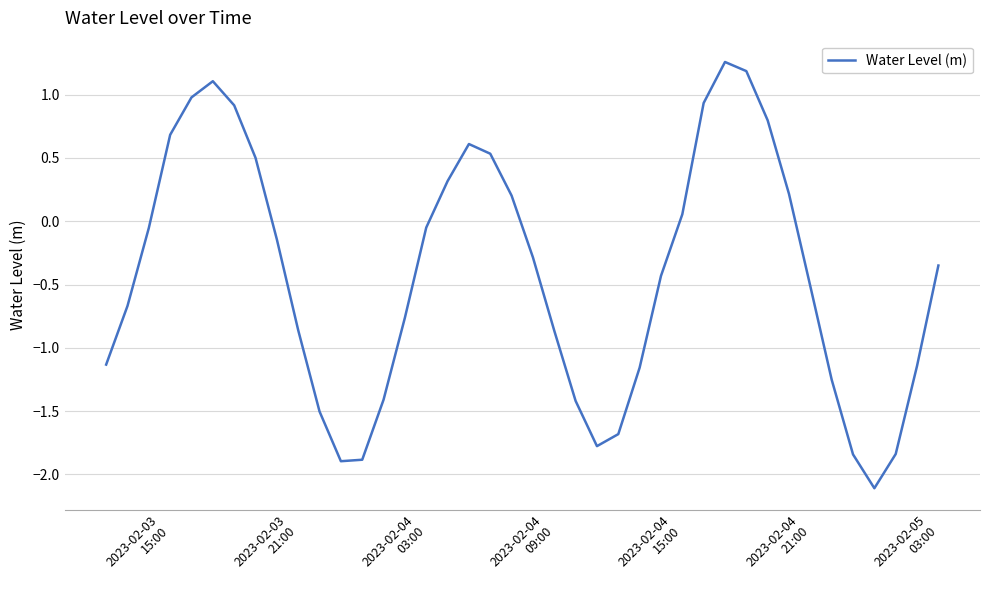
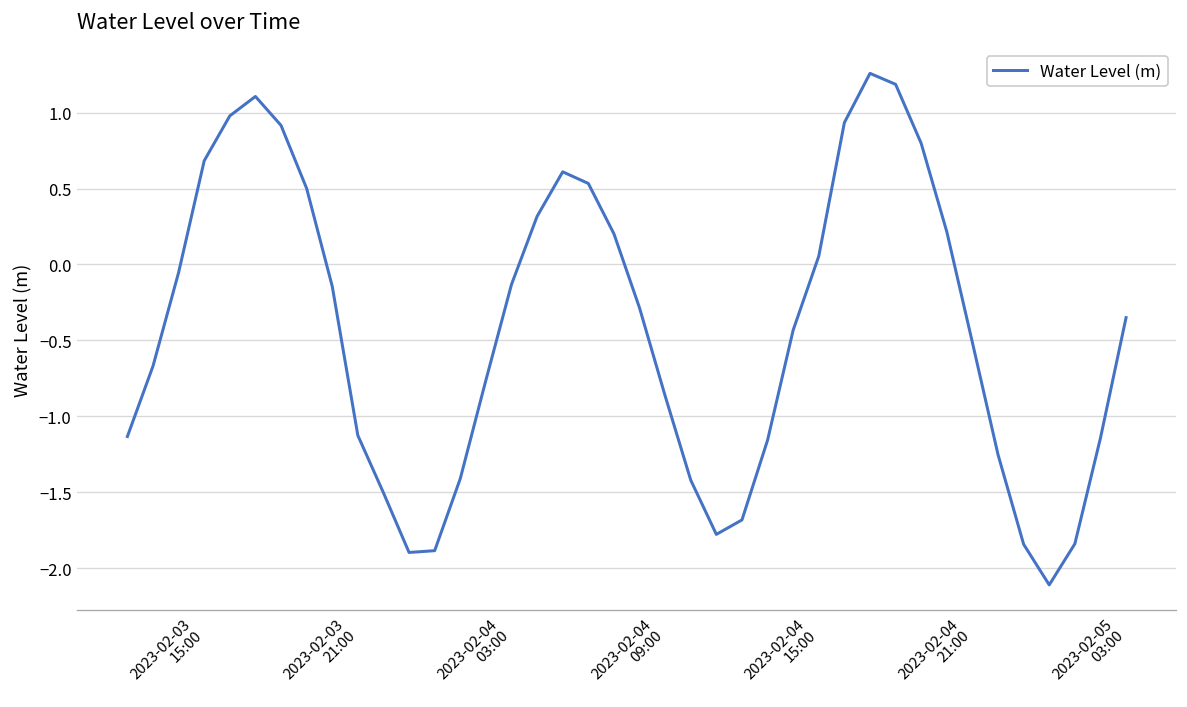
  {
    "2023-02-03 15:00": 0.68,
-   "2023-02-03 21:00": -0.86,
-   "2023-02-04 03:00": -0.05,
+   "2023-02-03 21:00": -1.13,
+   "2023-02-04 03:00": -0.13,
    "2023-02-04 09:00": -0.87,
    "2023-02-04 15:00": 0.05,
    "2023-02-04 21:00": -0.51,
    "2023-02-05 03:00": -0.35
  }
